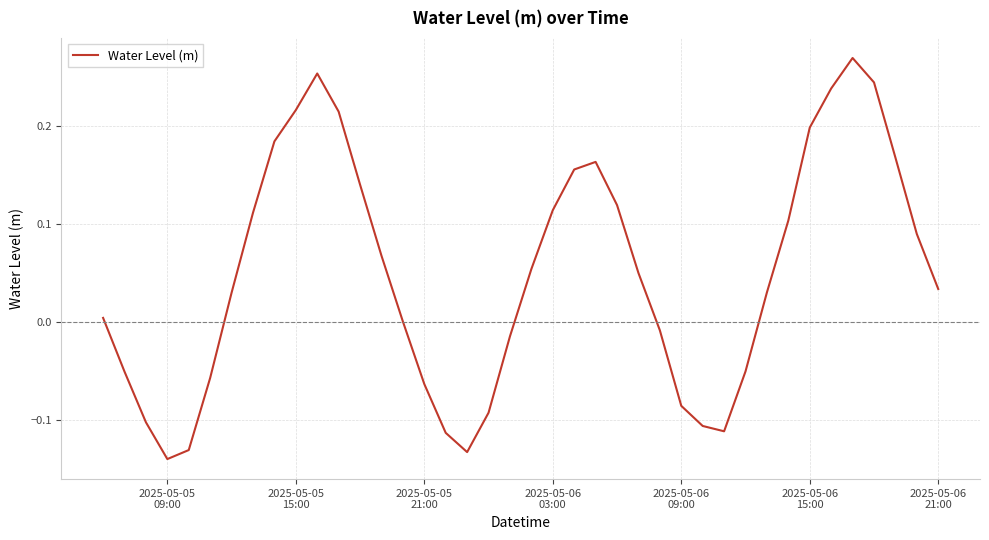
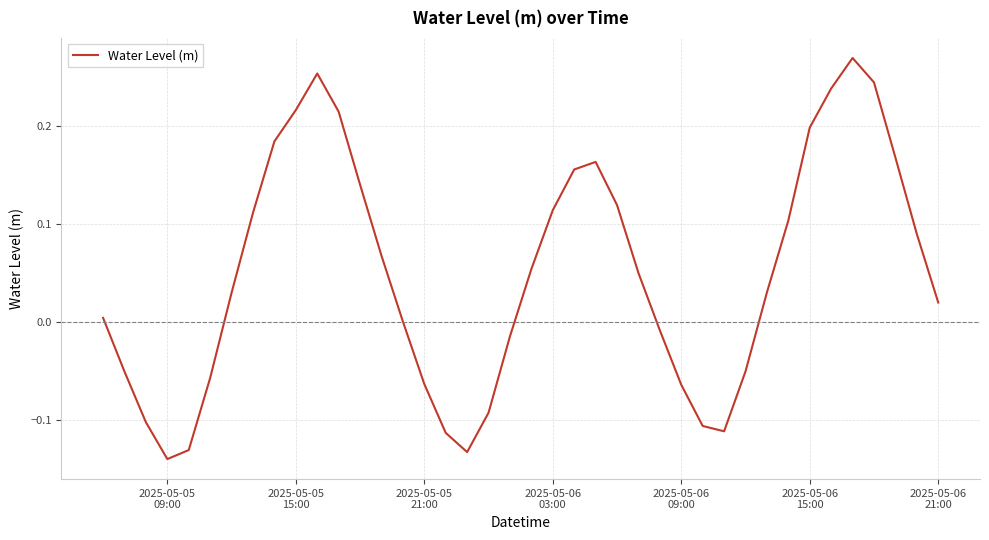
  {
    "2025-05-05 09:00": -0.14,
    "2025-05-05 15:00": 0.22,
    "2025-05-05 21:00": -0.06,
    "2025-05-06 03:00": 0.11,
-   "2025-05-06 09:00": -0.09,
+   "2025-05-06 09:00": -0.06,
    "2025-05-06 15:00": 0.20,
-   "2025-05-06 21:00": 0.03
+   "2025-05-06 21:00": 0.02
  }
